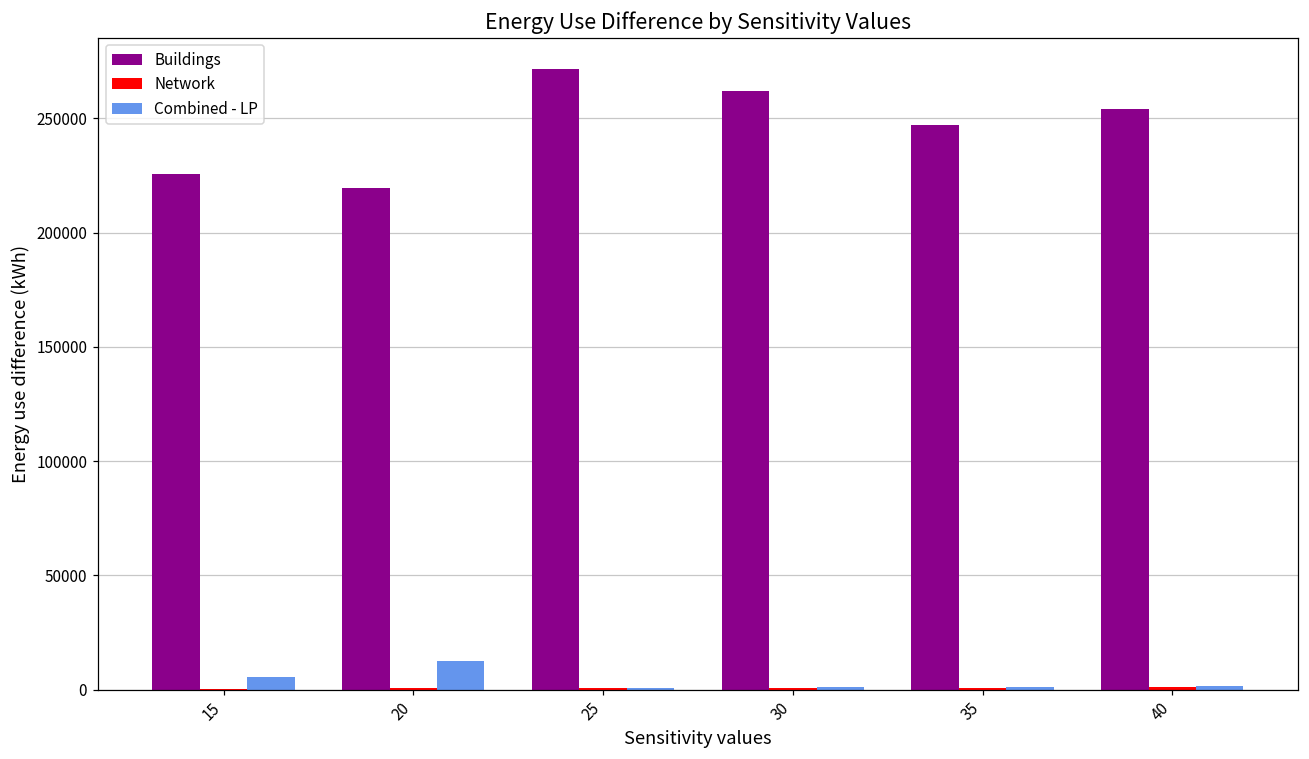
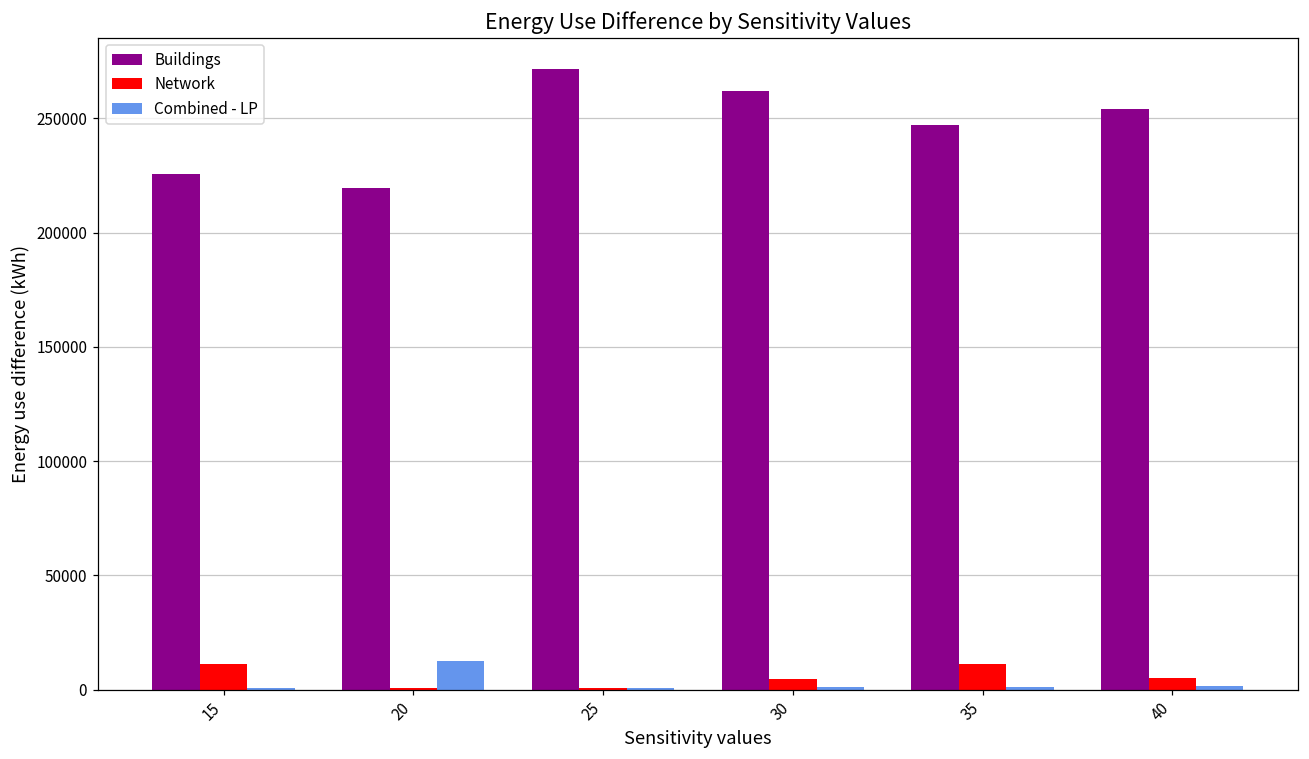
  {
    "Buildings": {
      "15": 226000,
      "20": 219000,
      "25": 272000,
      "30": 262000,
      "35": 247000,
      "40": 254000
    },
    "Network": {
-     "15": 0,
-     "30": 1000,
-     "35": 1000,
-     "40": 1000
+     "15": 11000,
+     "30": 5000,
+     "35": 11000,
+     "40": 5000
    },
    "Combined - LP": {
-     "15": 5000,
+     "15": 0,
      "20": 12000,
      "40": 1000
    }
  }
